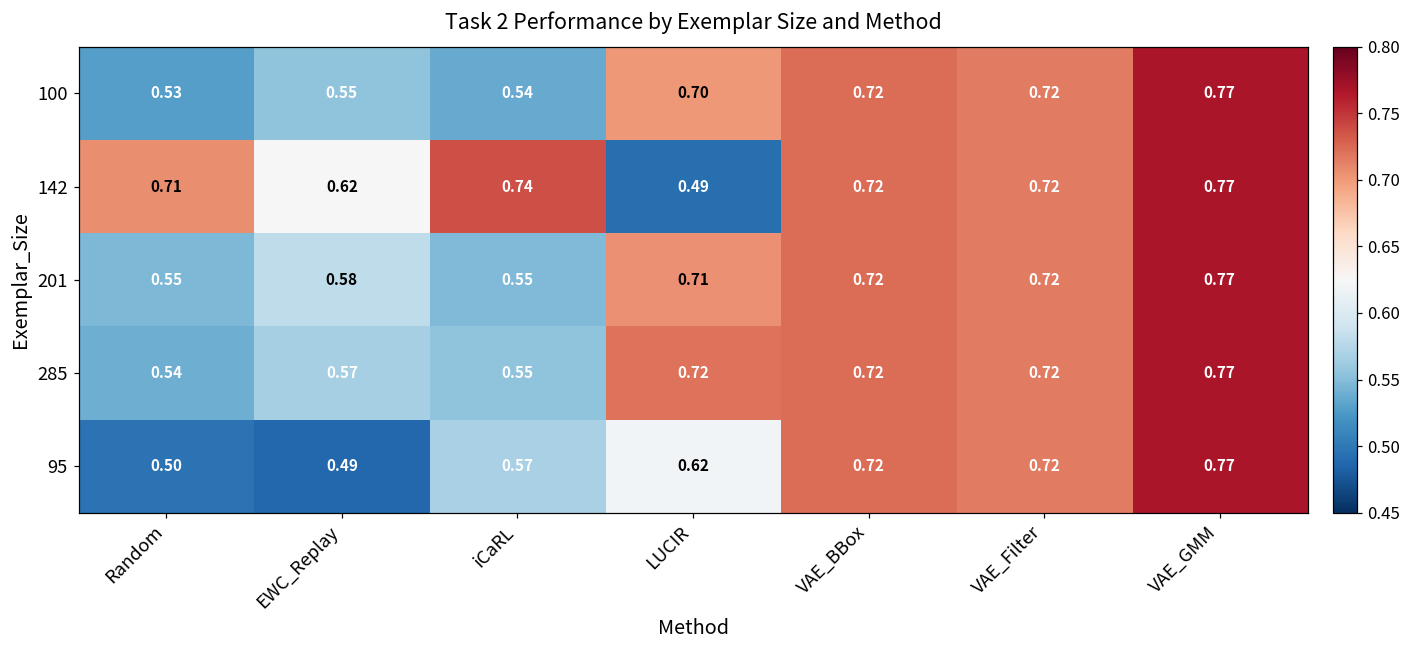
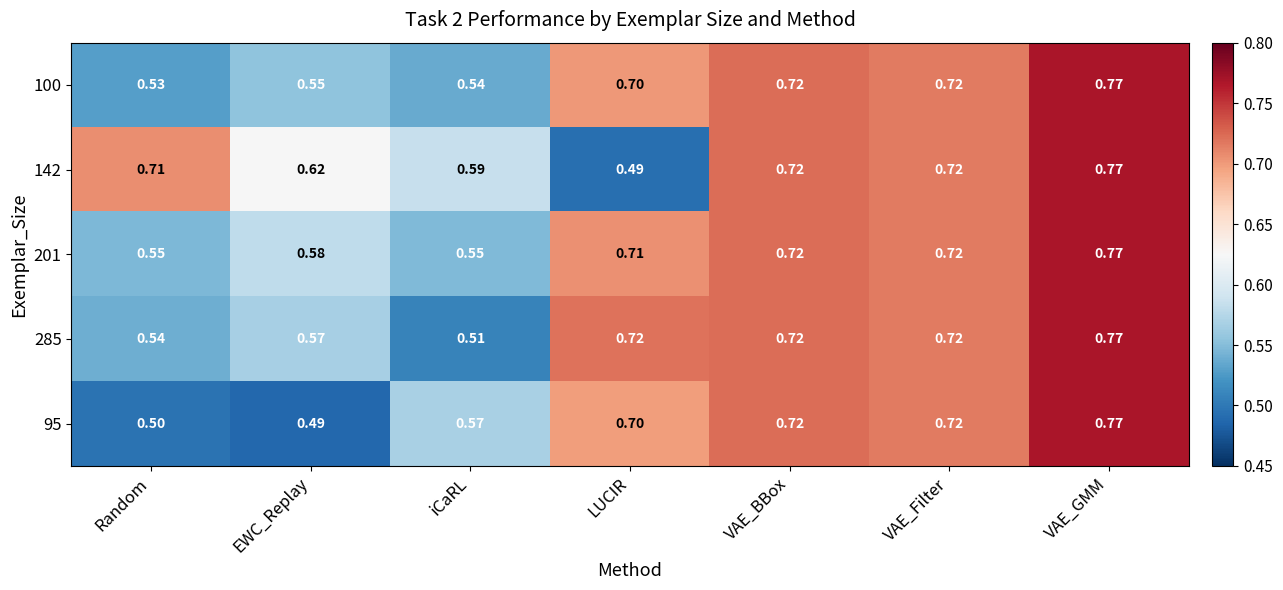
  {
    "100": {
      "Random": 0.53,
      "EWC_Replay": 0.55,
      "iCaRL": 0.54,
      "LUCIR": 0.70,
      "VAE_BBox": 0.72,
      "VAE_Filter": 0.72,
      "VAE_GMM": 0.77
    },
    "142": {
      "Random": 0.71,
      "EWC_Replay": 0.62,
-     "iCaRL": 0.74,
+     "iCaRL": 0.59,
      "LUCIR": 0.49,
      "VAE_BBox": 0.72,
      "VAE_Filter": 0.72,
      "VAE_GMM": 0.77
    },
    "201": {
      "Random": 0.55,
      "EWC_Replay": 0.58,
      "iCaRL": 0.55,
      "LUCIR": 0.71,
      "VAE_BBox": 0.72,
      "VAE_Filter": 0.72,
      "VAE_GMM": 0.77
    },
    "285": {
      "Random": 0.54,
      "EWC_Replay": 0.57,
-     "iCaRL": 0.55,
+     "iCaRL": 0.51,
      "LUCIR": 0.72,
      "VAE_BBox": 0.72,
      "VAE_Filter": 0.72,
      "VAE_GMM": 0.77
    },
    "95": {
      "Random": 0.50,
      "EWC_Replay": 0.49,
      "iCaRL": 0.57,
-     "LUCIR": 0.62,
+     "LUCIR": 0.70,
      "VAE_BBox": 0.72,
      "VAE_Filter": 0.72,
      "VAE_GMM": 0.77
    }
  }
